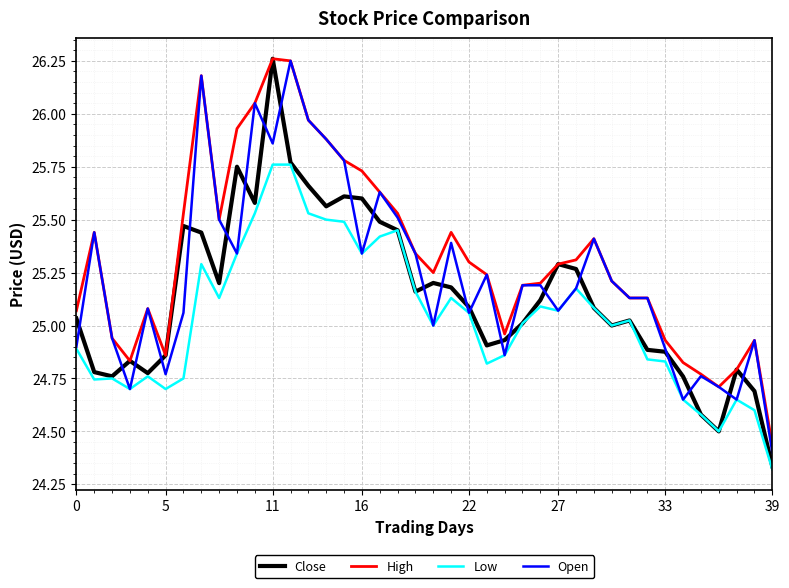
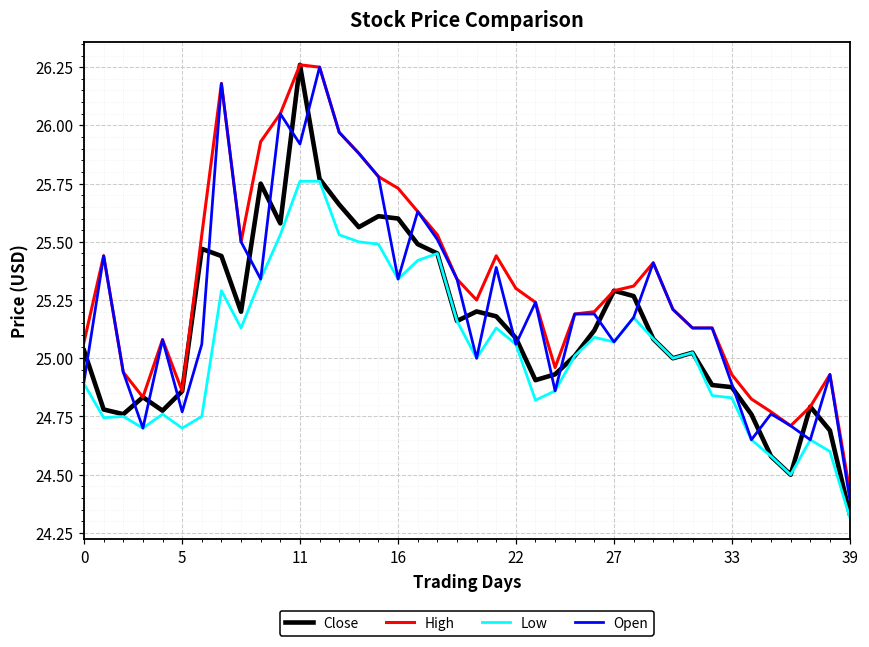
  {
    "Close": {
      "0": 25.03,
      "16": 25.60,
      "22": 25.09,
      "33": 24.88,
      "39": 24.34
    },
    "High": {
      "0": 25.07,
      "16": 25.73,
      "22": 25.30,
      "33": 24.93,
      "39": 24.44
    },
    "Low": {
      "5": 24.70,
      "11": 25.76,
      "33": 24.83,
      "39": 24.32
    },
    "Open": {
      "5": 24.77,
-     "11": 25.86,
+     "11": 25.92,
      "33": 24.89,
      "39": 24.40
    }
  }
